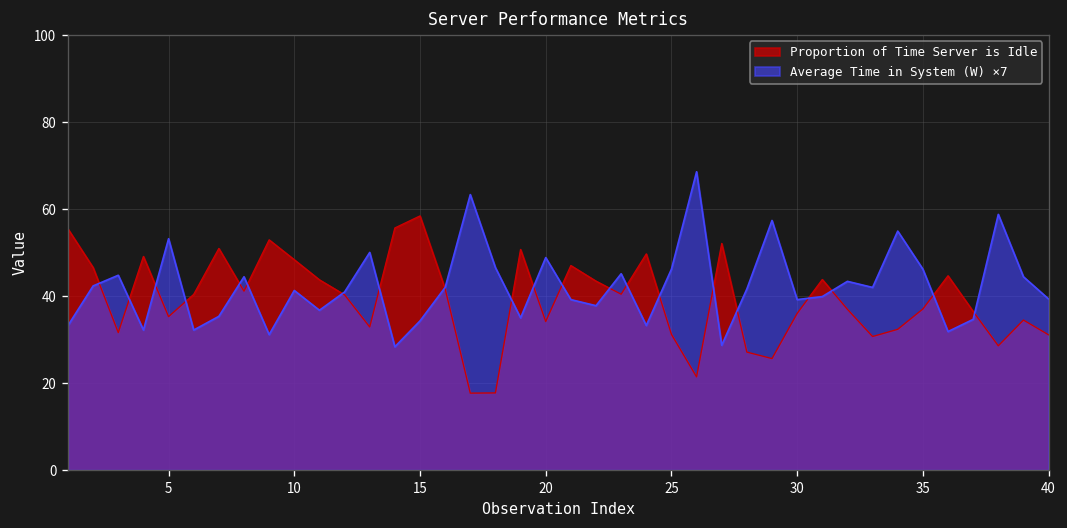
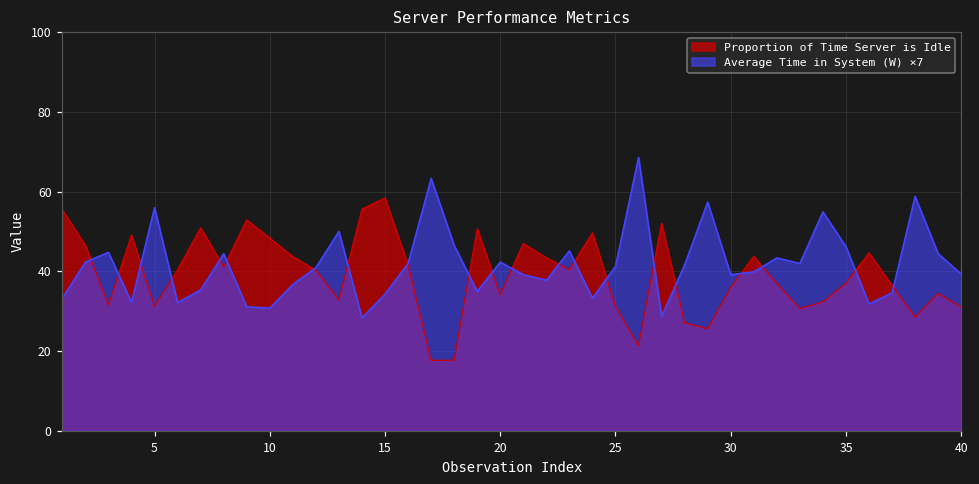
  {
    "Proportion of Time Server is Idle": {
-     "5": 35,
+     "5": 31,
      "10": 48,
      "15": 58,
      "20": 34,
      "25": 31,
      "30": 36,
      "35": 37,
      "40": 31
    },
    "Average Time in System (W) ×7": {
-     "5": 53,
-     "10": 41,
+     "5": 56,
+     "10": 31,
      "15": 34,
-     "20": 49,
-     "25": 46,
+     "20": 42,
+     "25": 41,
      "30": 39,
      "35": 46,
      "40": 39
    }
  }
